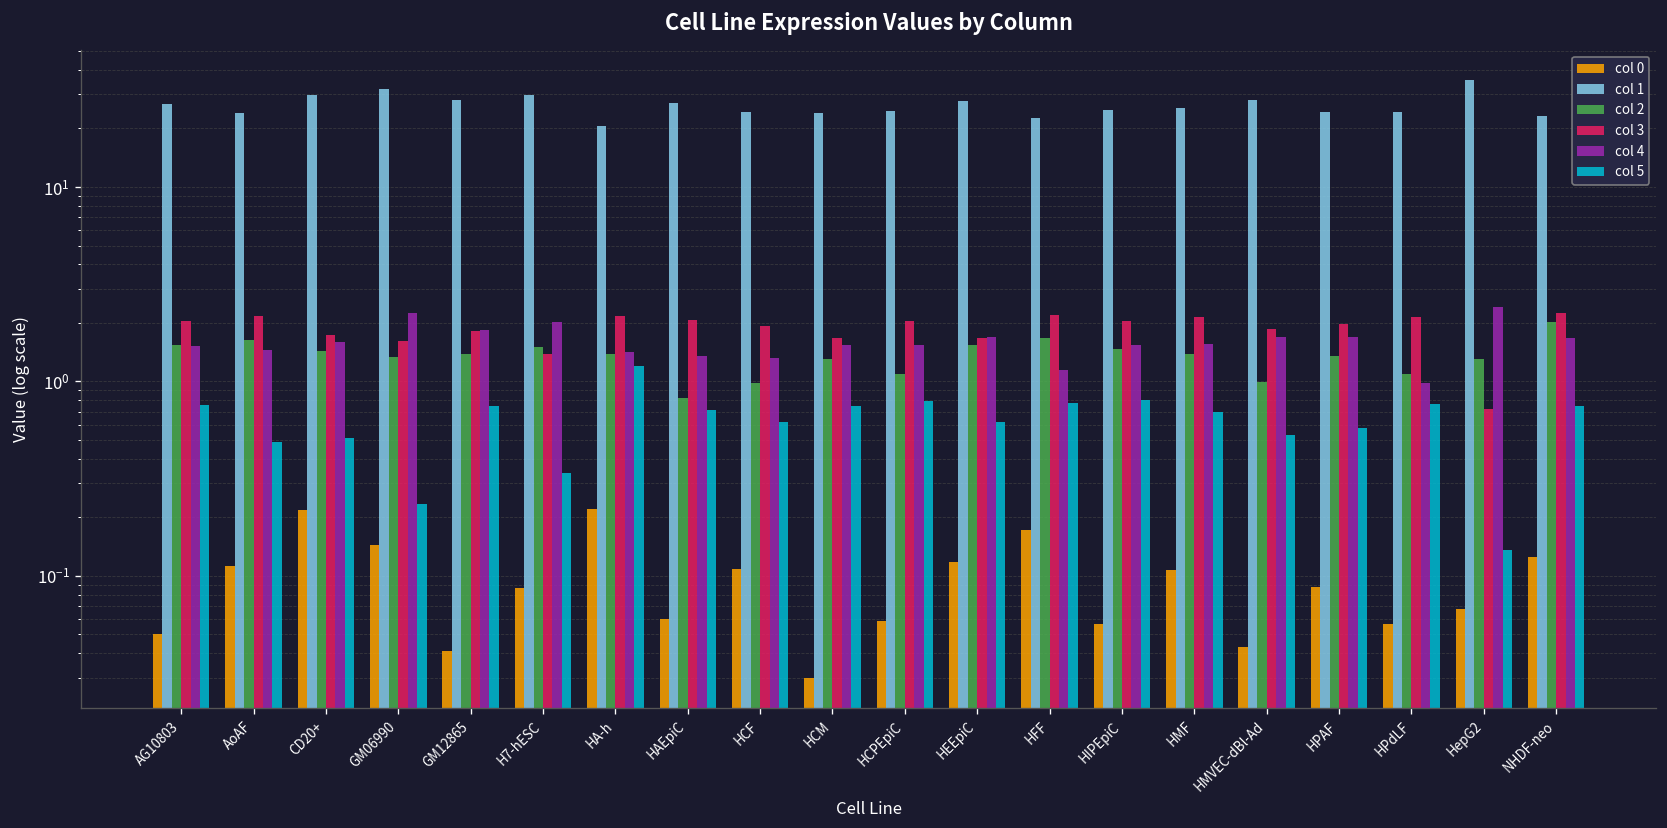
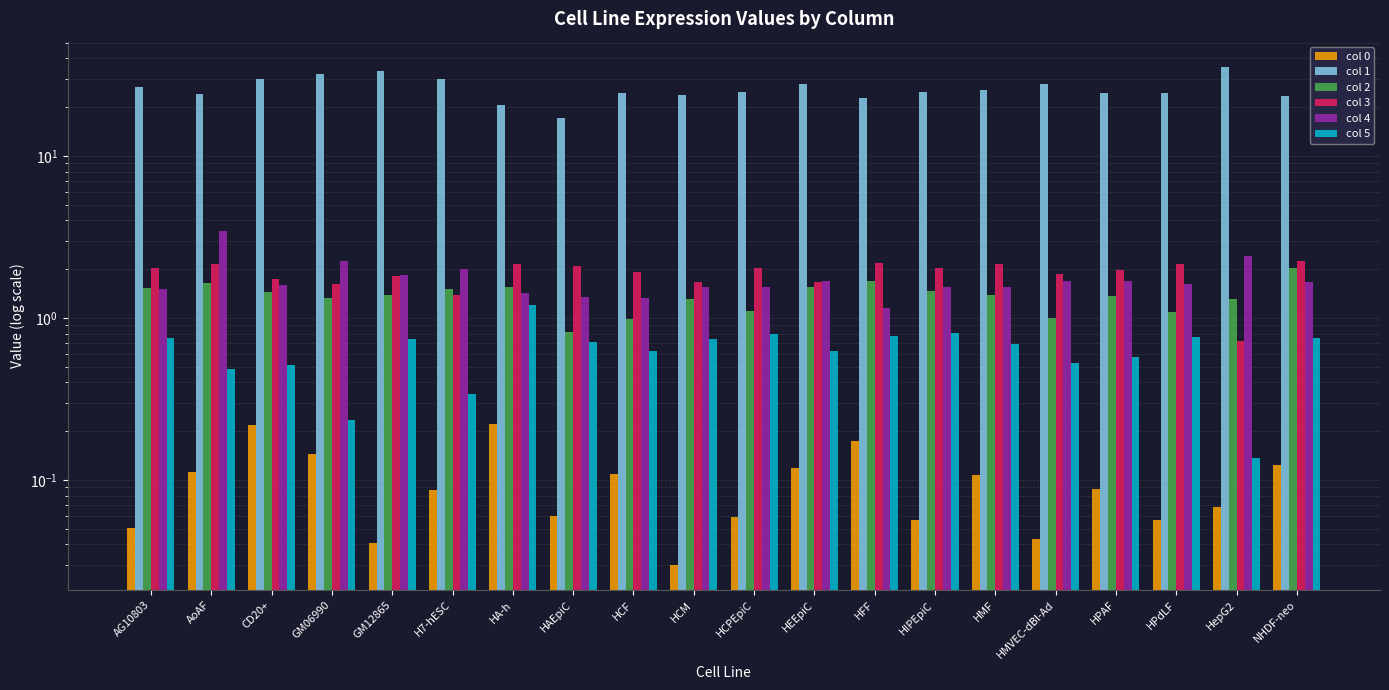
  {
    "col 0": {
      "AG10803": 0.050,
      "AoAF": 0.11,
      "CD20+": 0.22,
      "GM06990": 0.14,
      "GM12865": 0.041,
      "H7-hESC": 0.09,
      "HA-h": 0.22,
      "HAEpiC": 0.060,
      "HCF": 0.11,
      "HCM": 0.030,
      "HCPEpiC": 0.059,
      "HEEpiC": 0.12,
      "HFF": 0.17,
      "HIPEpiC": 0.057,
      "HMF": 0.11,
      "HMVEC-dBl-Ad": 0.043,
      "HPAF": 0.09,
      "HPdLF": 0.057,
      "HepG2": 0.068,
      "NHDF-neo": 0.12
    },
    "col 1": {
      "AG10803": 27,
      "AoAF": 24,
      "CD20+": 30,
      "GM06990": 32,
-     "GM12865": 28,
+     "GM12865": 33,
      "H7-hESC": 30,
      "HA-h": 20,
-     "HAEpiC": 27,
+     "HAEpiC": 17,
      "HCF": 24,
      "HCM": 24,
      "HCPEpiC": 25,
      "HEEpiC": 28,
      "HFF": 23,
      "HIPEpiC": 25,
      "HMF": 26,
      "HMVEC-dBl-Ad": 28,
      "HPAF": 24,
      "HPdLF": 24,
      "HepG2": 36,
      "NHDF-neo": 23
    },
    "col 2": {
      "AG10803": 1.5,
      "AoAF": 1.6,
      "CD20+": 1.4,
      "GM06990": 1.3,
      "GM12865": 1.4,
      "H7-hESC": 1.5,
-     "HA-h": 1.4,
+     "HA-h": 1.6,
      "HAEpiC": 0.8,
      "HCF": 1.0,
      "HCM": 1.3,
      "HCPEpiC": 1.1,
      "HEEpiC": 1.5,
      "HFF": 1.7,
      "HIPEpiC": 1.5,
      "HMF": 1.4,
      "HMVEC-dBl-Ad": 1.0,
      "HPAF": 1.4,
      "HPdLF": 1.1,
      "HepG2": 1.3,
      "NHDF-neo": 2.0
    },
    "col 3": {
      "AG10803": 2.0,
      "AoAF": 2.2,
      "CD20+": 1.7,
      "GM06990": 1.6,
      "GM12865": 1.8,
      "H7-hESC": 1.4,
      "HA-h": 2.2,
      "HAEpiC": 2.1,
      "HCF": 1.9,
      "HCM": 1.7,
      "HCPEpiC": 2.0,
      "HEEpiC": 1.7,
      "HFF": 2.2,
      "HIPEpiC": 2.0,
      "HMF": 2.2,
      "HMVEC-dBl-Ad": 1.9,
      "HPAF": 2.0,
      "HPdLF": 2.2,
      "HepG2": 0.7,
      "NHDF-neo": 2.2
    },
    "col 4": {
      "AG10803": 1.5,
-     "AoAF": 1.5,
+     "AoAF": 3.5,
      "CD20+": 1.6,
      "GM06990": 2.2,
      "GM12865": 1.8,
      "H7-hESC": 2.0,
      "HA-h": 1.4,
      "HAEpiC": 1.3,
      "HCF": 1.3,
      "HCM": 1.5,
      "HCPEpiC": 1.5,
      "HEEpiC": 1.7,
      "HFF": 1.1,
      "HIPEpiC": 1.5,
      "HMF": 1.6,
      "HMVEC-dBl-Ad": 1.7,
      "HPAF": 1.7,
-     "HPdLF": 1.0,
+     "HPdLF": 1.6,
      "HepG2": 2.4,
      "NHDF-neo": 1.7
    },
    "col 5": {
      "AG10803": 0.8,
      "AoAF": 0.5,
      "CD20+": 0.5,
      "GM06990": 0.24,
      "GM12865": 0.7,
      "H7-hESC": 0.34,
      "HA-h": 1.2,
      "HAEpiC": 0.7,
      "HCF": 0.6,
      "HCM": 0.7,
      "HCPEpiC": 0.8,
      "HEEpiC": 0.6,
      "HFF": 0.8,
      "HIPEpiC": 0.8,
      "HMF": 0.7,
      "HMVEC-dBl-Ad": 0.53,
      "HPAF": 0.58,
      "HPdLF": 0.8,
      "HepG2": 0.14,
      "NHDF-neo": 0.7
    }
  }
